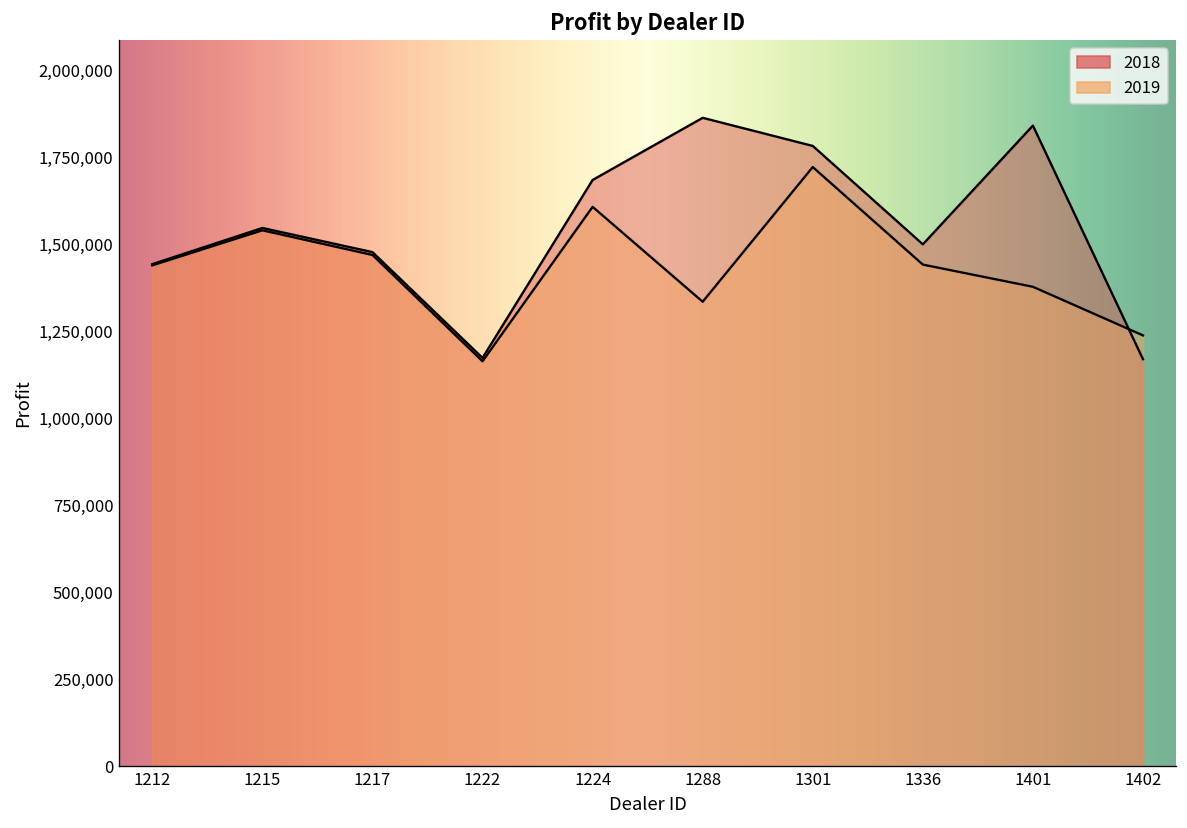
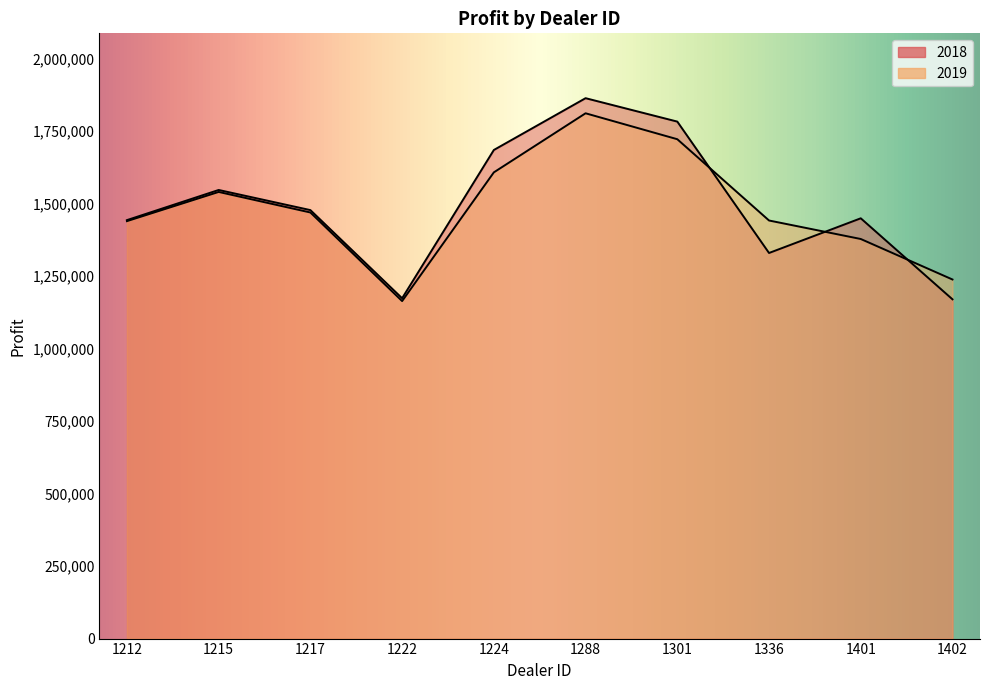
  {
    "2018": {
      "1222": "1,170,000",
      "1224": "1,680,000",
      "1288": "1,860,000",
      "1301": "1,780,000",
-     "1336": "1,500,000",
-     "1401": "1,840,000",
+     "1336": "1,330,000",
+     "1401": "1,450,000",
      "1402": "1,170,000"
    },
    "2019": {
      "1222": "1,160,000",
      "1224": "1,610,000",
-     "1288": "1,330,000",
+     "1288": "1,810,000",
      "1301": "1,720,000",
      "1336": "1,440,000",
      "1401": "1,380,000",
      "1402": "1,240,000"
    }
  }
